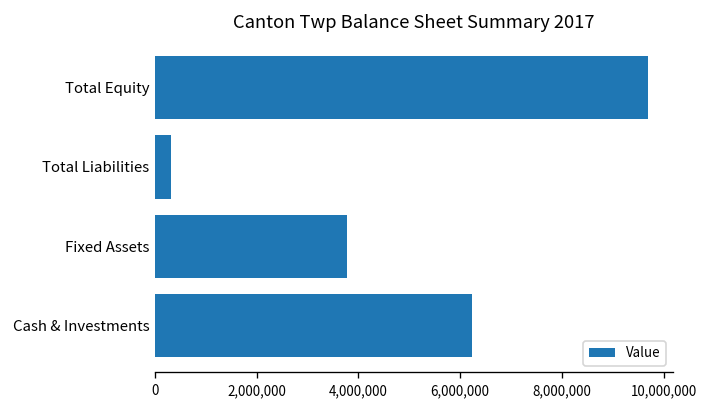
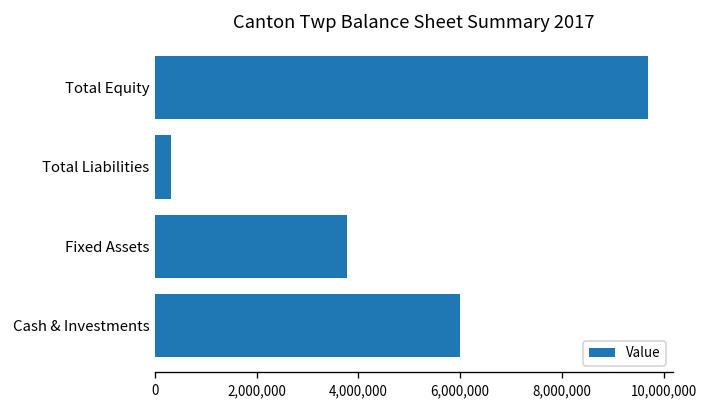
  {
    "Total Equity": "9,700,000",
    "Total Liabilities": "300,000",
    "Fixed Assets": "3,800,000",
-   "Cash & Investments": "6,200,000"
+   "Cash & Investments": "6,000,000"
  }
